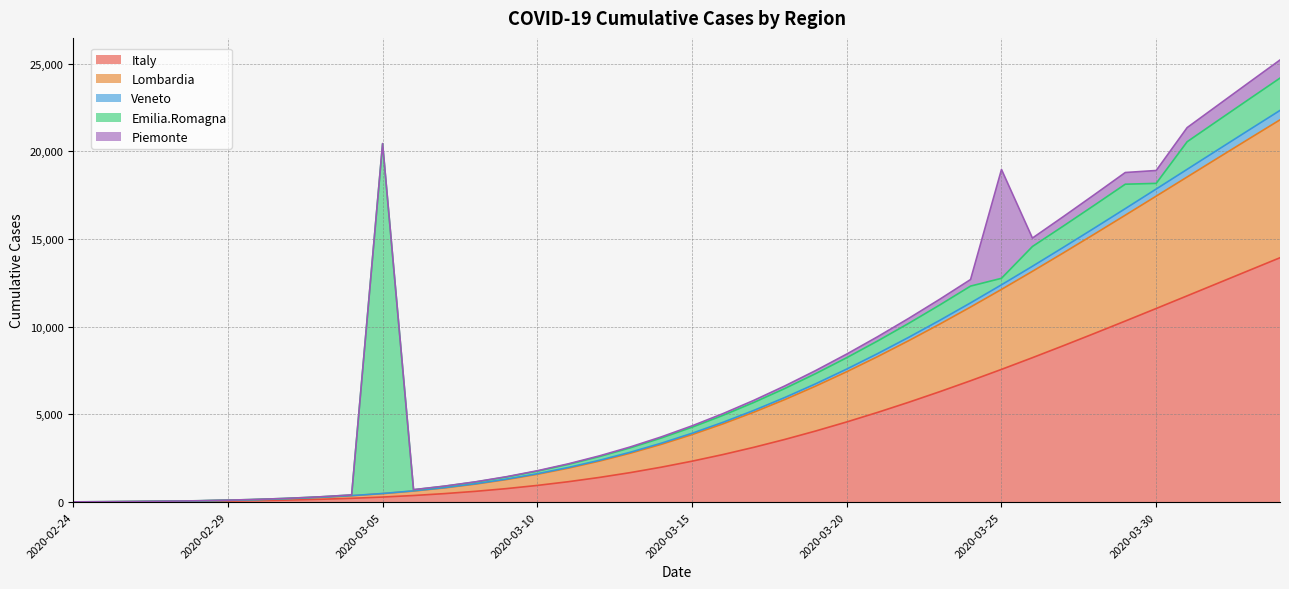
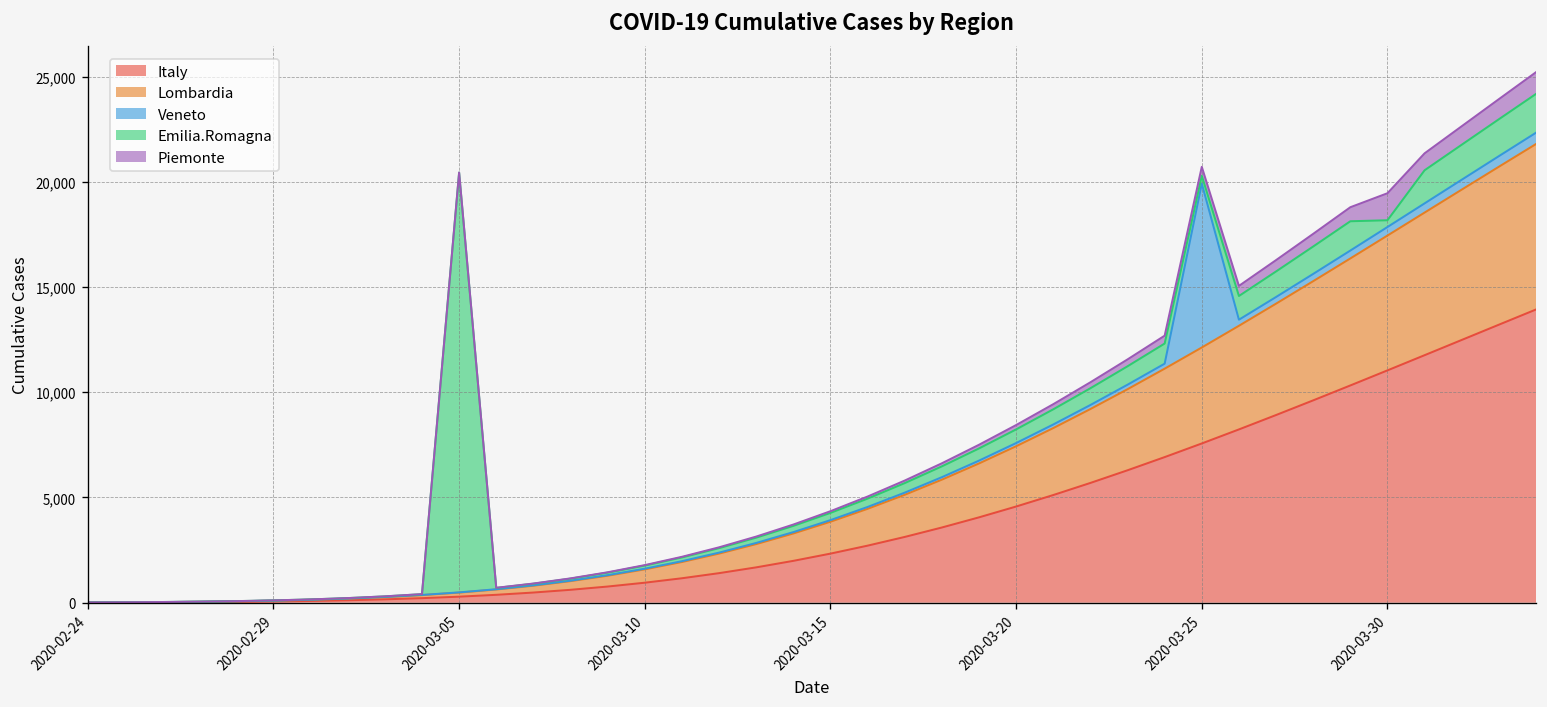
  {
    "Veneto": {
      "2020-03-20": "200",
-     "2020-03-25": "300",
+     "2020-03-25": "7,800",
      "2020-03-30": "400"
    },
    "Emilia.Romagna": {
      "2020-03-20": "600",
      "2020-03-25": "400",
      "2020-03-30": "300"
    },
    "Piemonte": {
      "2020-03-20": "200",
-     "2020-03-25": "6,200",
-     "2020-03-30": "700"
+     "2020-03-25": "400",
+     "2020-03-30": "1,300"
    }
  }
